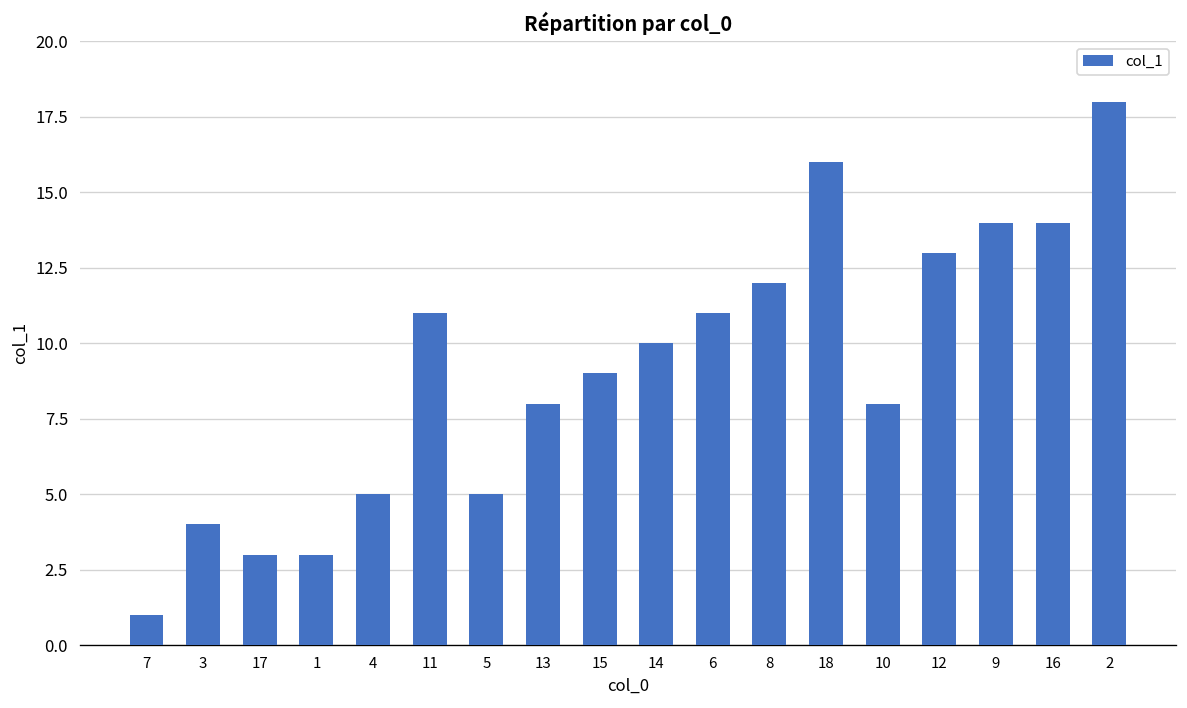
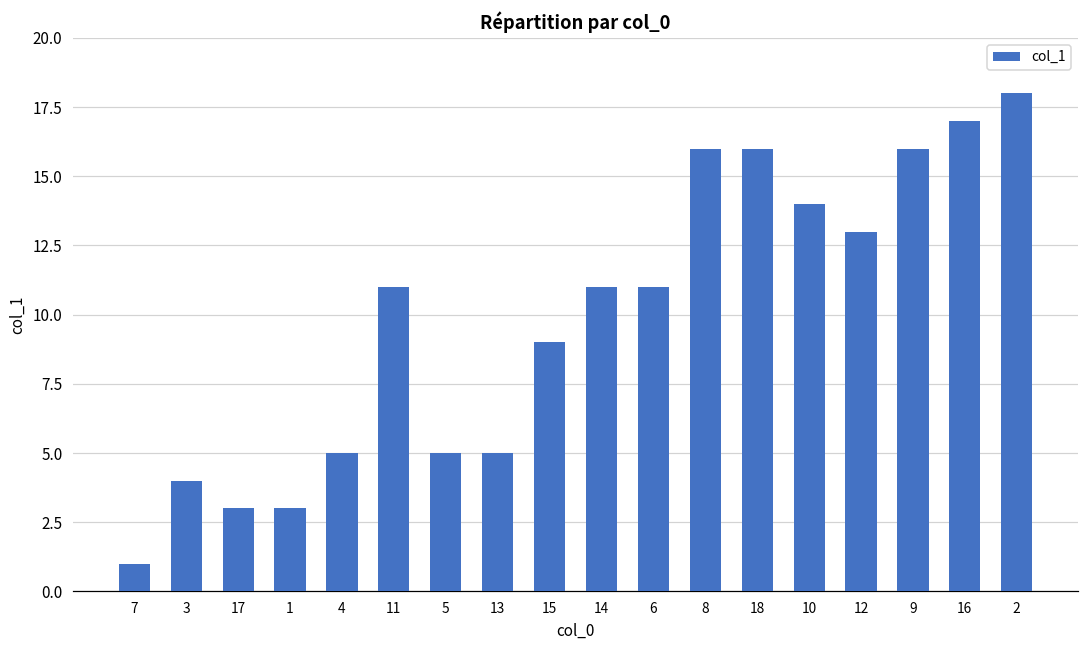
  {
    "7": 1,
    "3": 4,
    "17": 3,
    "1": 3,
    "4": 5,
    "11": 11,
    "5": 5,
-   "13": 8,
+   "13": 5,
    "15": 9,
-   "14": 10,
+   "14": 11,
    "6": 11,
-   "8": 12,
+   "8": 16,
    "18": 16,
-   "10": 8,
+   "10": 14,
    "12": 13,
-   "9": 14,
-   "16": 14,
+   "9": 16,
+   "16": 17,
    "2": 18
  }
